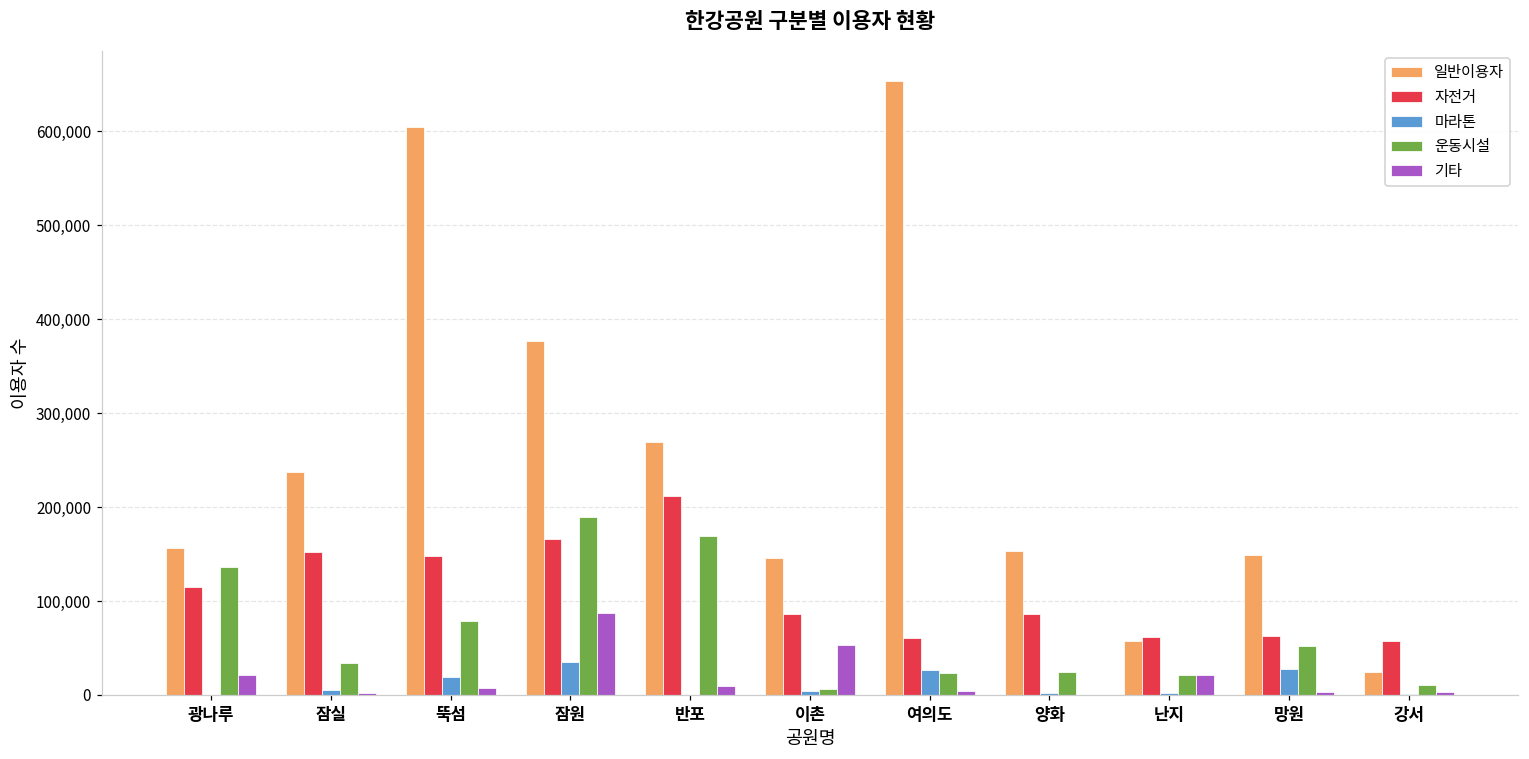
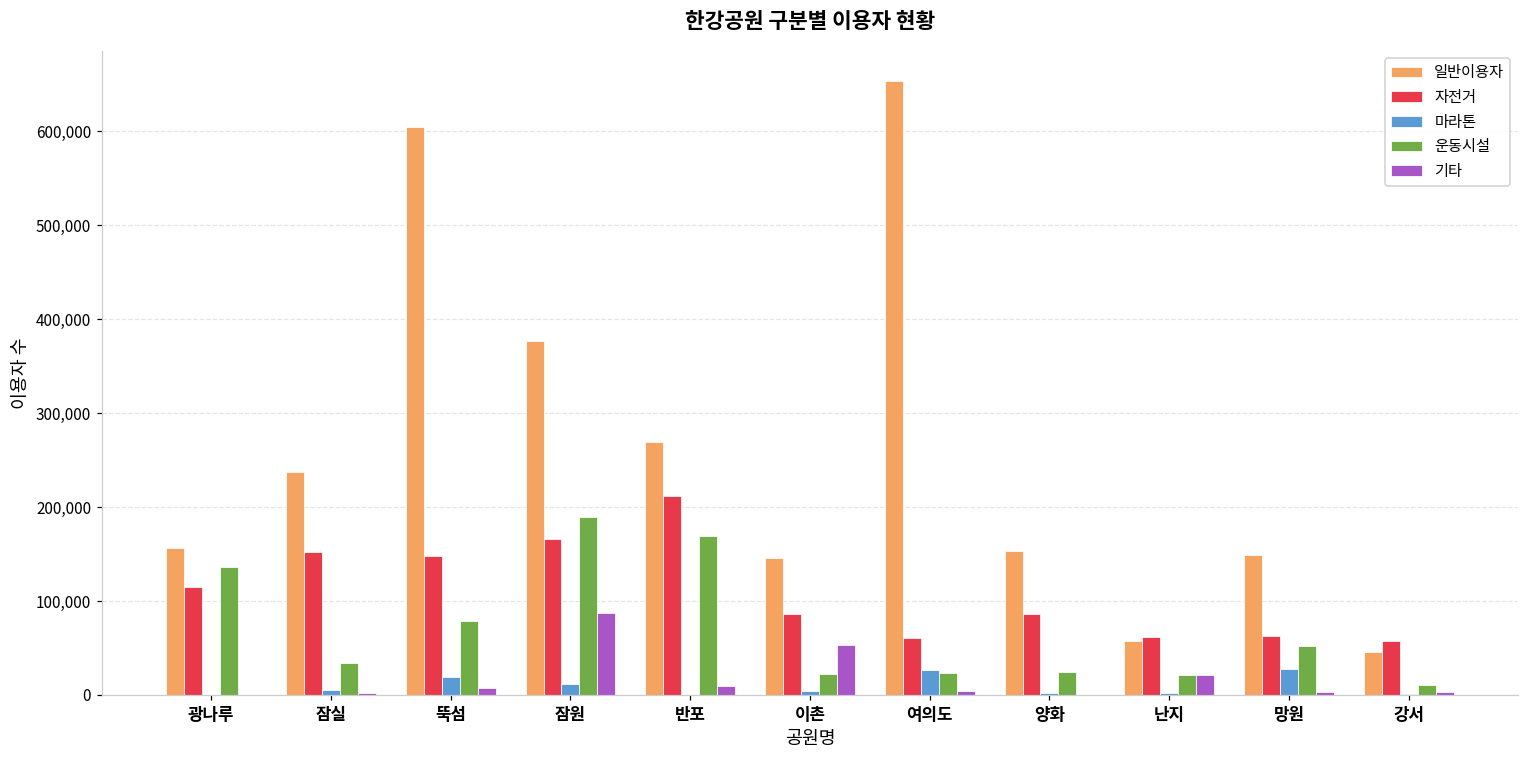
  {
    "일반이용자": {
      "광나루": "160,000",
      "잠실": "240,000",
      "뚝섬": "600,000",
      "잠원": "380,000",
      "반포": "270,000",
      "이촌": "150,000",
      "여의도": "650,000",
      "양화": "150,000",
      "난지": "60,000",
      "망원": "150,000",
-     "강서": "20,000"
+     "강서": "50,000"
    },
    "자전거": {
      "광나루": "110,000",
      "잠실": "150,000",
      "뚝섬": "150,000",
      "잠원": "170,000",
      "반포": "210,000",
      "이촌": "90,000",
      "여의도": "60,000",
      "양화": "90,000",
      "난지": "60,000",
      "망원": "60,000",
      "강서": "60,000"
    },
    "마라톤": {
      "광나루": "0",
      "잠실": "10,000",
      "뚝섬": "20,000",
-     "잠원": "30,000",
+     "잠원": "10,000",
      "이촌": "0",
      "여의도": "30,000",
      "망원": "30,000"
    },
    "운동시설": {
      "광나루": "140,000",
      "잠실": "30,000",
      "뚝섬": "80,000",
      "잠원": "190,000",
      "반포": "170,000",
-     "이촌": "10,000",
+     "이촌": "20,000",
      "여의도": "20,000",
      "양화": "20,000",
      "난지": "20,000",
      "망원": "50,000",
      "강서": "10,000"
    },
    "기타": {
-     "광나루": "20,000",
+     "광나루": "0",
      "뚝섬": "10,000",
      "잠원": "90,000",
      "반포": "10,000",
      "이촌": "50,000",
      "여의도": "0",
      "난지": "20,000",
      "망원": "0",
      "강서": "0"
    }
  }
